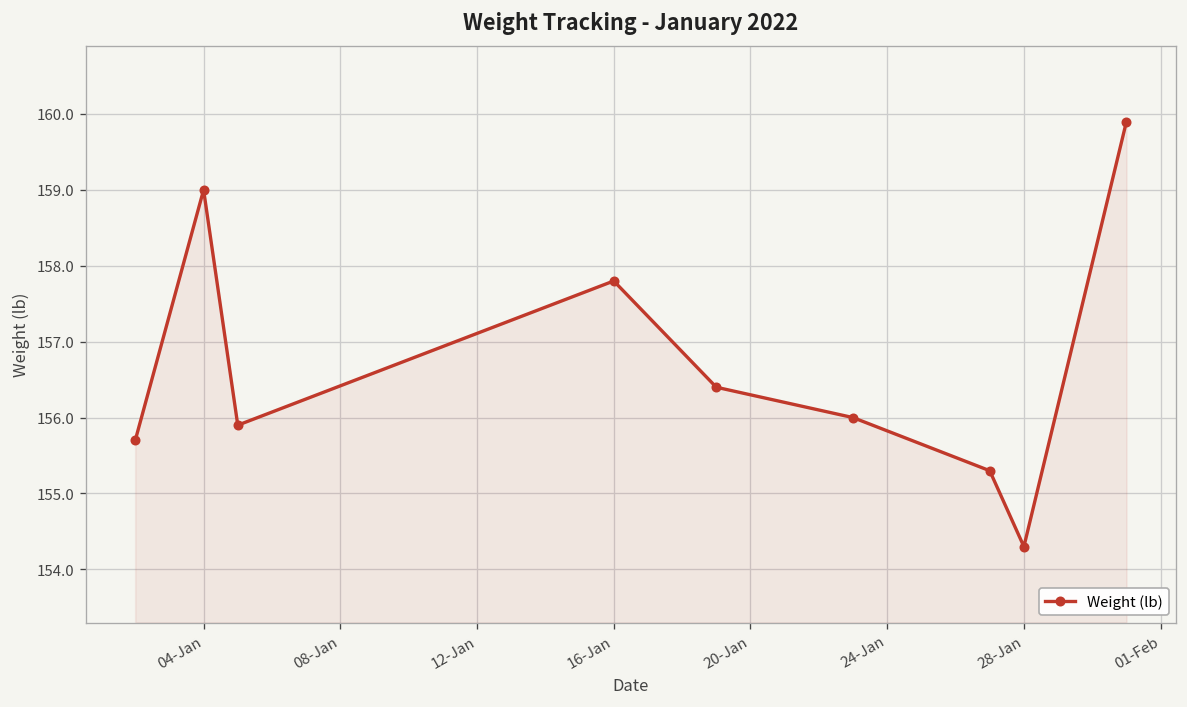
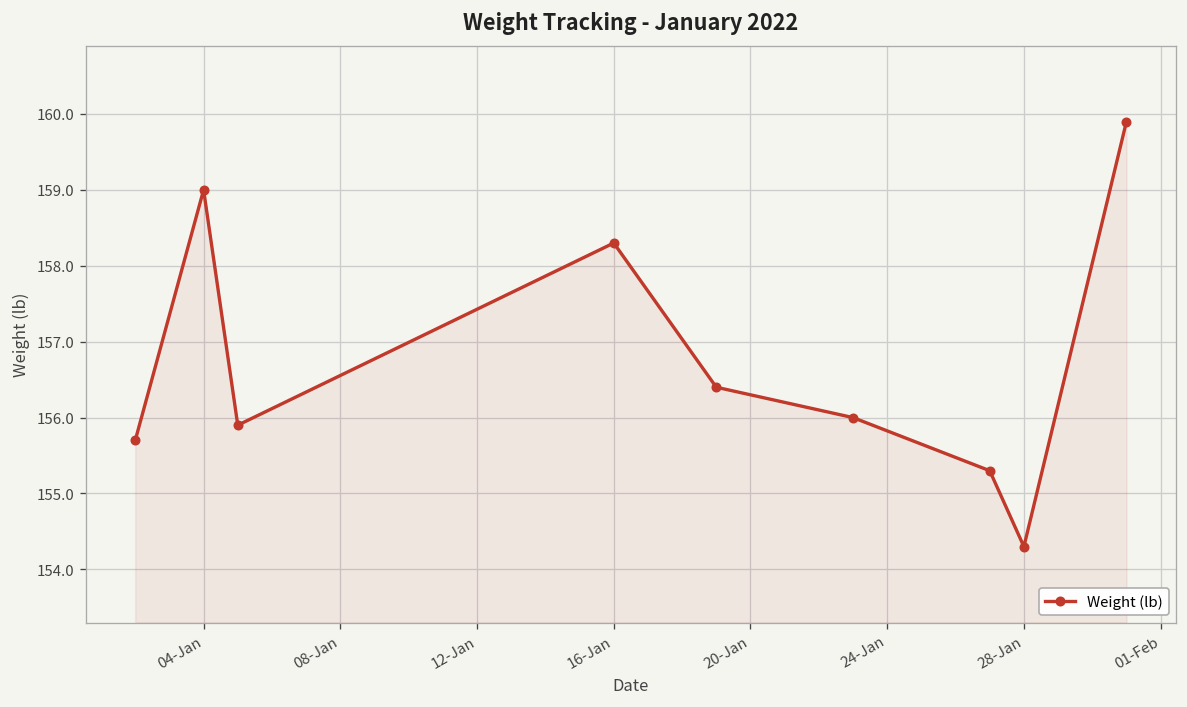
  {
    "04-Jan": 159.0,
-   "16-Jan": 157.8,
+   "16-Jan": 158.3,
    "28-Jan": 154.3
  }
